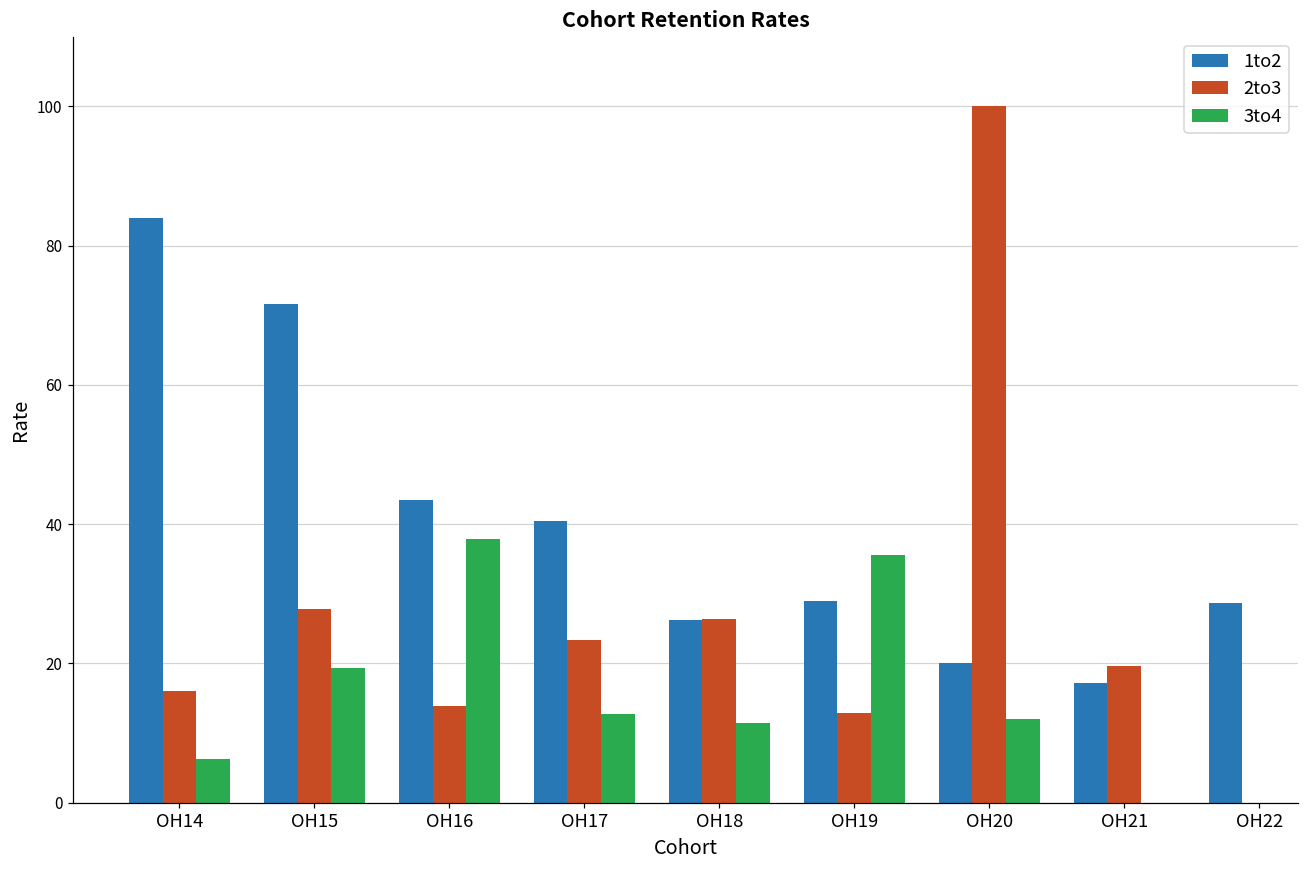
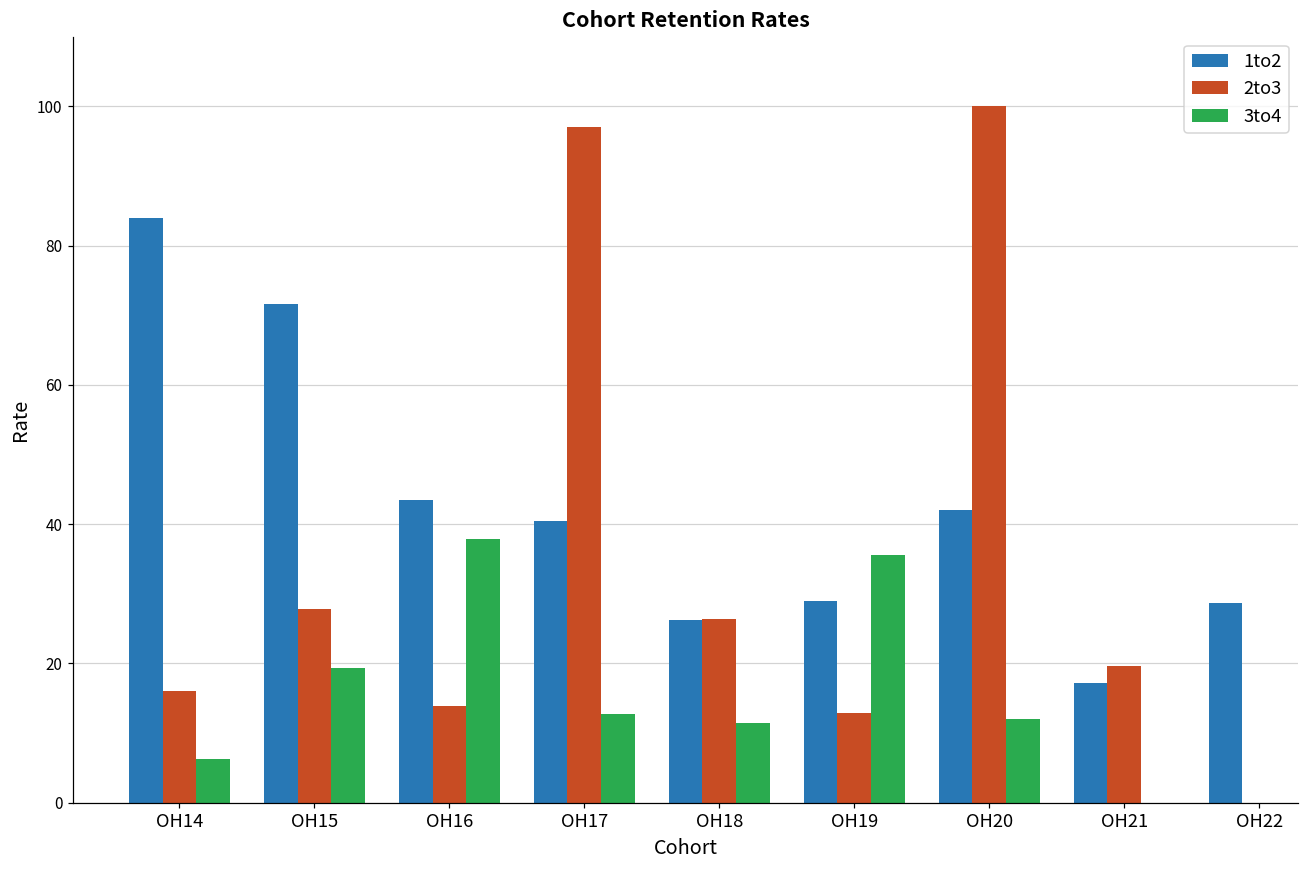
  {
    "1to2": {
      "OH14": 84,
      "OH15": 72,
      "OH16": 44,
      "OH17": 41,
      "OH18": 26,
      "OH19": 29,
-     "OH20": 20,
+     "OH20": 42,
      "OH21": 17,
      "OH22": 29
    },
    "2to3": {
      "OH14": 16,
      "OH15": 28,
      "OH16": 14,
-     "OH17": 23,
+     "OH17": 97,
      "OH18": 26,
      "OH19": 13,
      "OH20": 100,
      "OH21": 20
    }
  }
